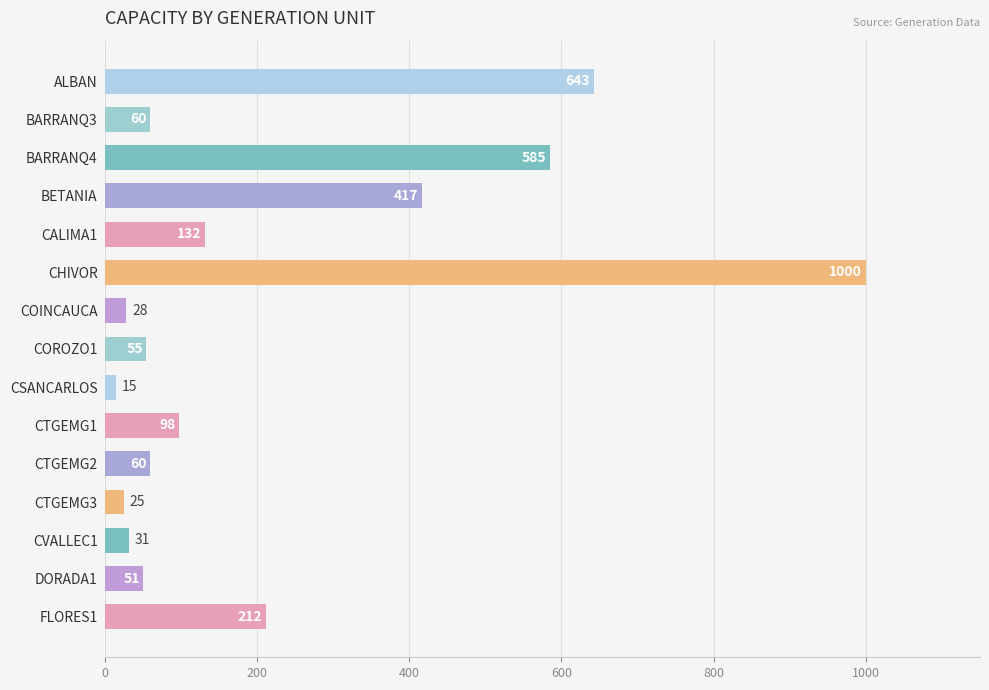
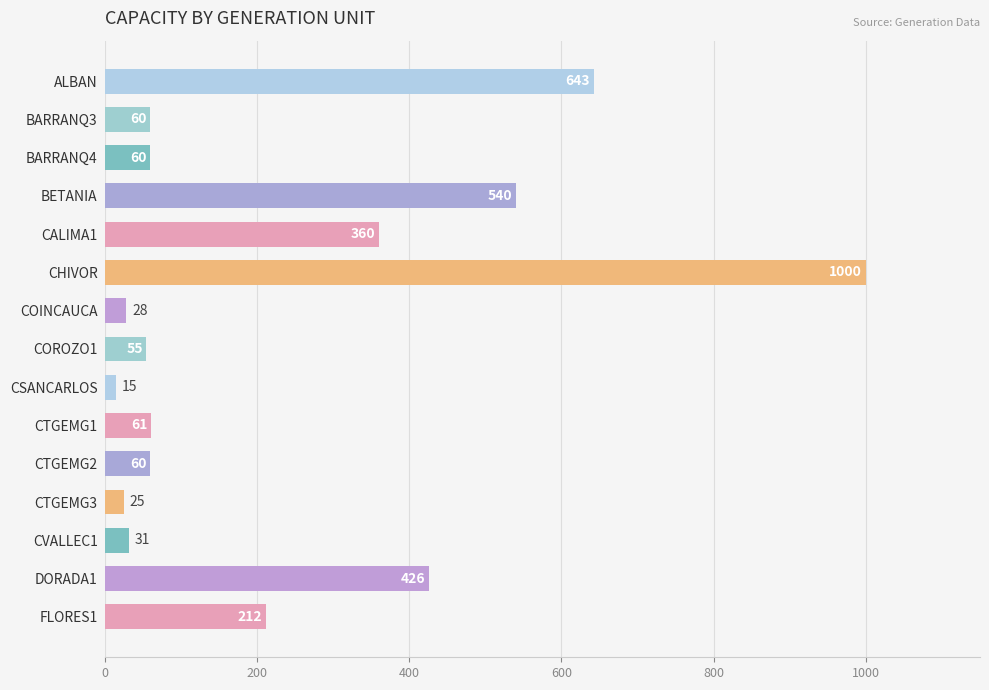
  {
    "ALBAN": 643,
    "BARRANQ3": 60,
-   "BARRANQ4": 585,
-   "BETANIA": 417,
-   "CALIMA1": 132,
+   "BARRANQ4": 60,
+   "BETANIA": 540,
+   "CALIMA1": 360,
    "CHIVOR": 1000,
    "COINCAUCA": 28,
    "COROZO1": 55,
    "CSANCARLOS": 15,
-   "CTGEMG1": 98,
+   "CTGEMG1": 61,
    "CTGEMG2": 60,
    "CTGEMG3": 25,
-   "DORADA1": 51,
+   "DORADA1": 426,
    "FLORES1": 212
  }
